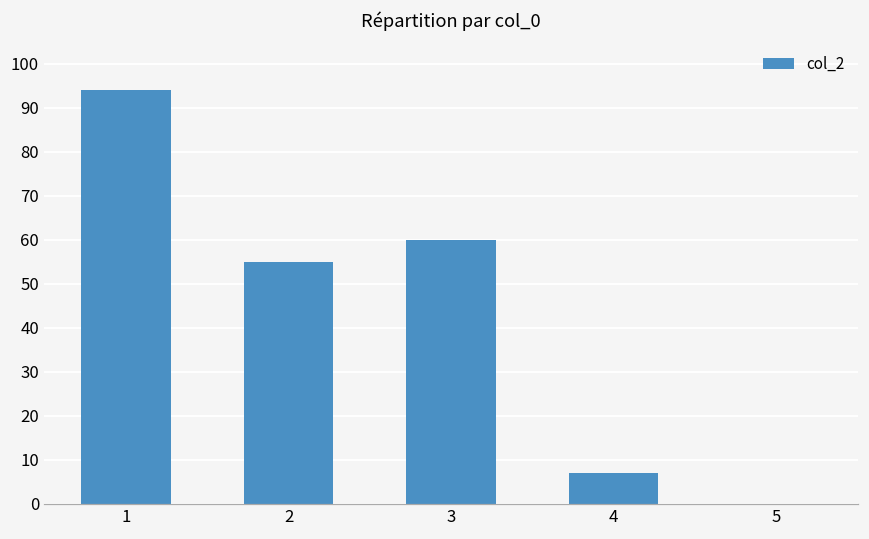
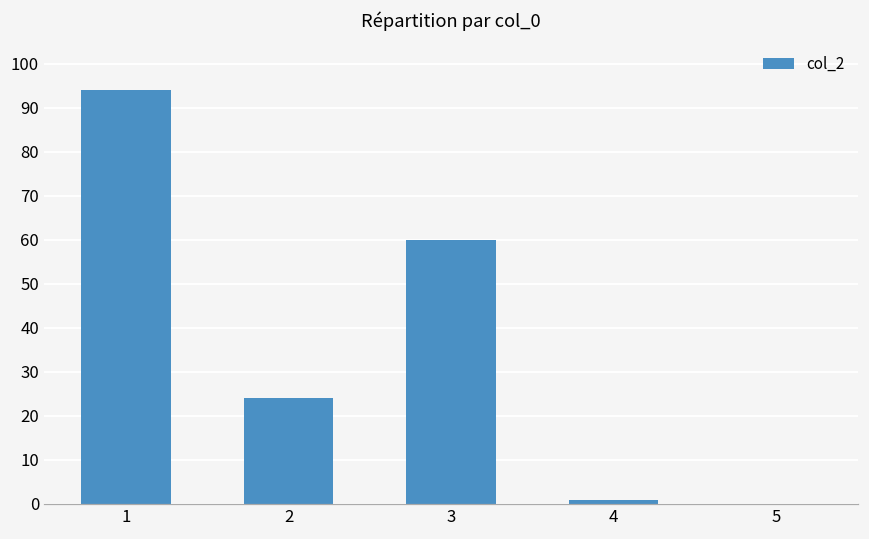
  {
    "1": 94,
-   "2": 55,
+   "2": 24,
    "3": 60,
-   "4": 7,
+   "4": 1,
    "5": 0
  }
